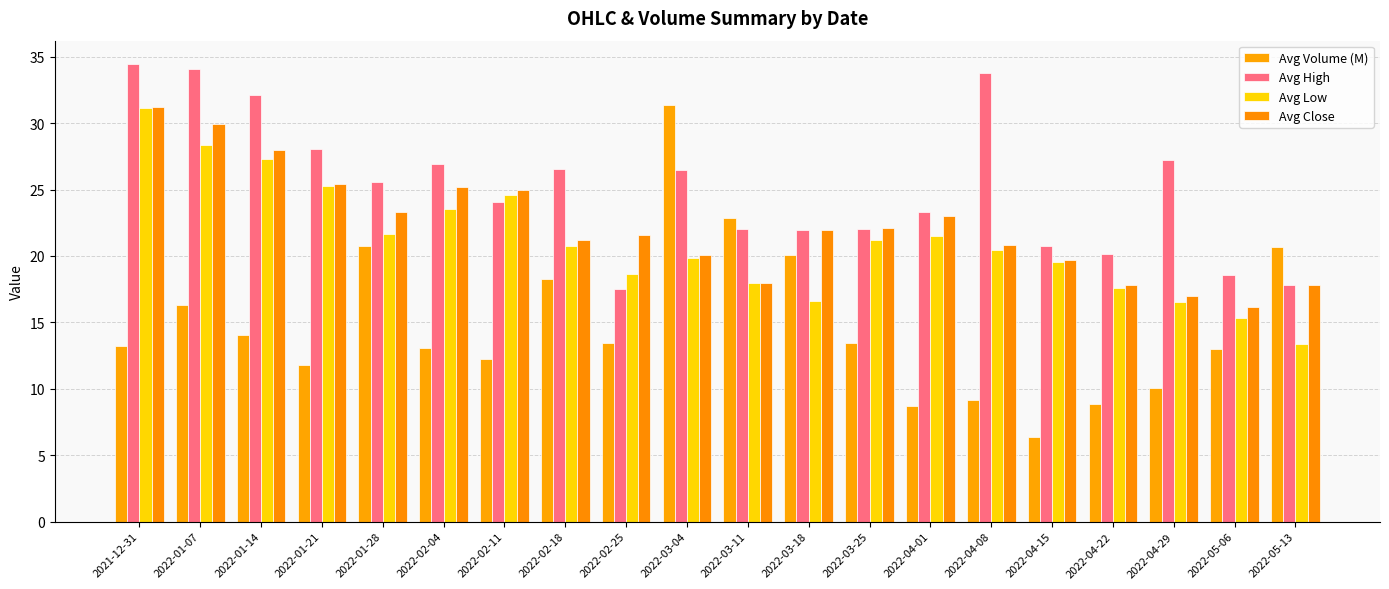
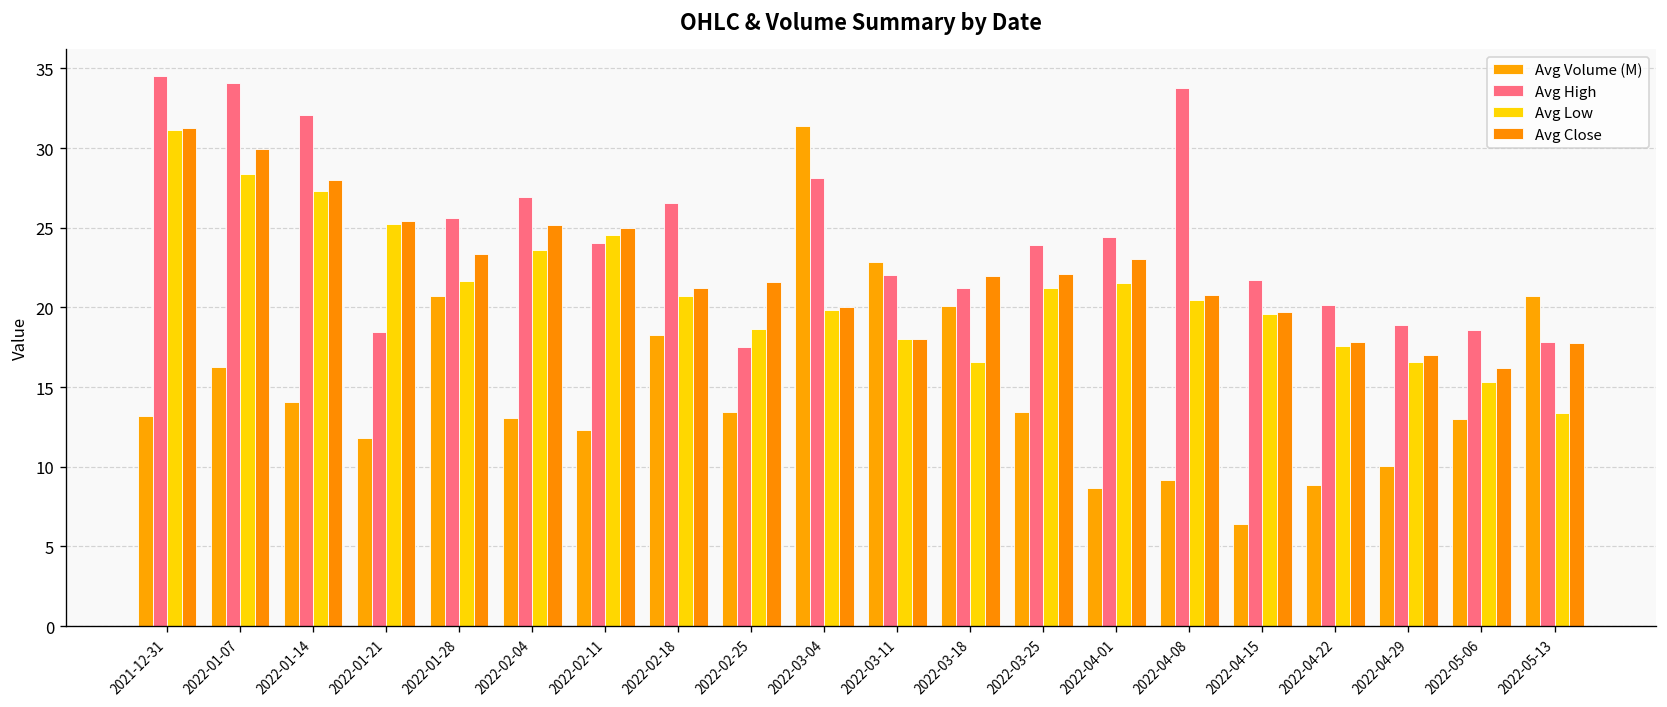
  {
    "Avg High": {
      "2021-12-31": 34.5,
      "2022-01-07": 34.1,
      "2022-01-14": 32.1,
-     "2022-01-21": 28.0,
+     "2022-01-21": 18.4,
      "2022-01-28": 25.6,
      "2022-02-04": 26.9,
      "2022-02-11": 24.1,
      "2022-02-18": 26.6,
      "2022-02-25": 17.5,
-     "2022-03-04": 26.5,
+     "2022-03-04": 28.1,
      "2022-03-11": 22.0,
-     "2022-03-18": 22.0,
-     "2022-03-25": 22.0,
-     "2022-04-01": 23.3,
+     "2022-03-18": 21.2,
+     "2022-03-25": 23.9,
+     "2022-04-01": 24.4,
      "2022-04-08": 33.8,
-     "2022-04-15": 20.7,
+     "2022-04-15": 21.7,
      "2022-04-22": 20.2,
-     "2022-04-29": 27.2,
+     "2022-04-29": 18.9,
      "2022-05-06": 18.6,
      "2022-05-13": 17.8
    }
  }
